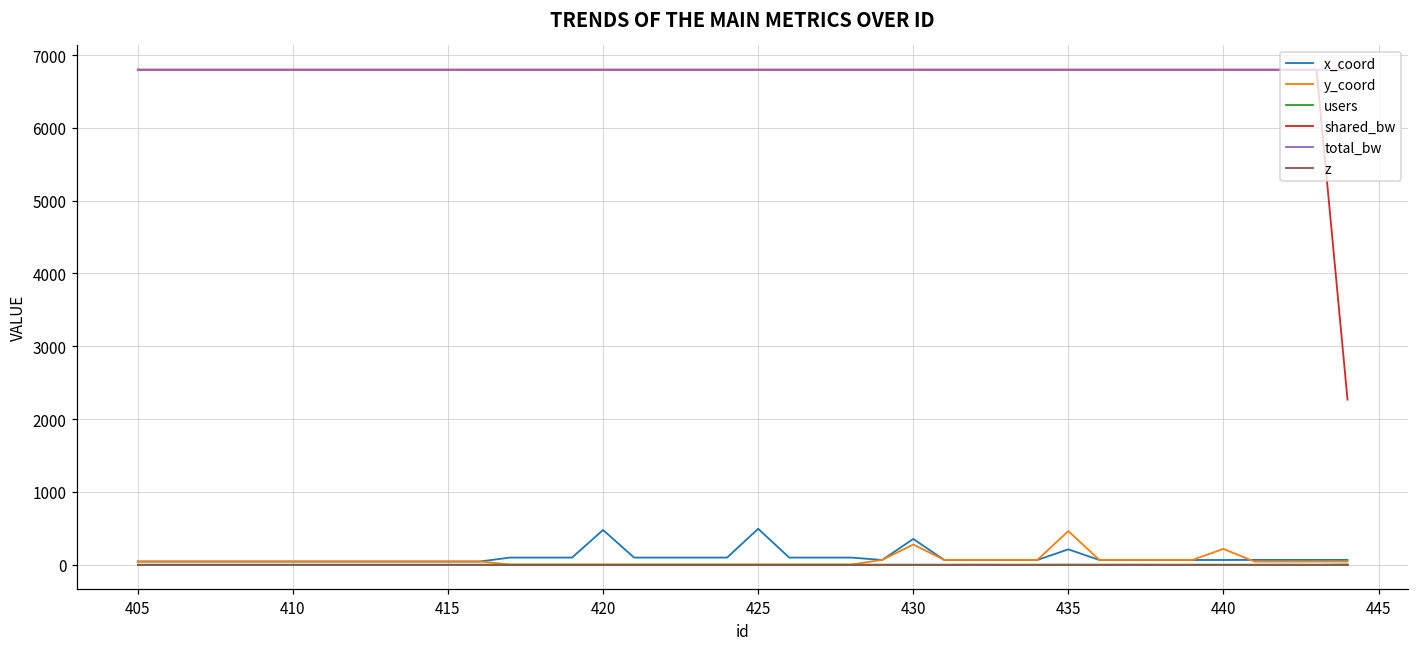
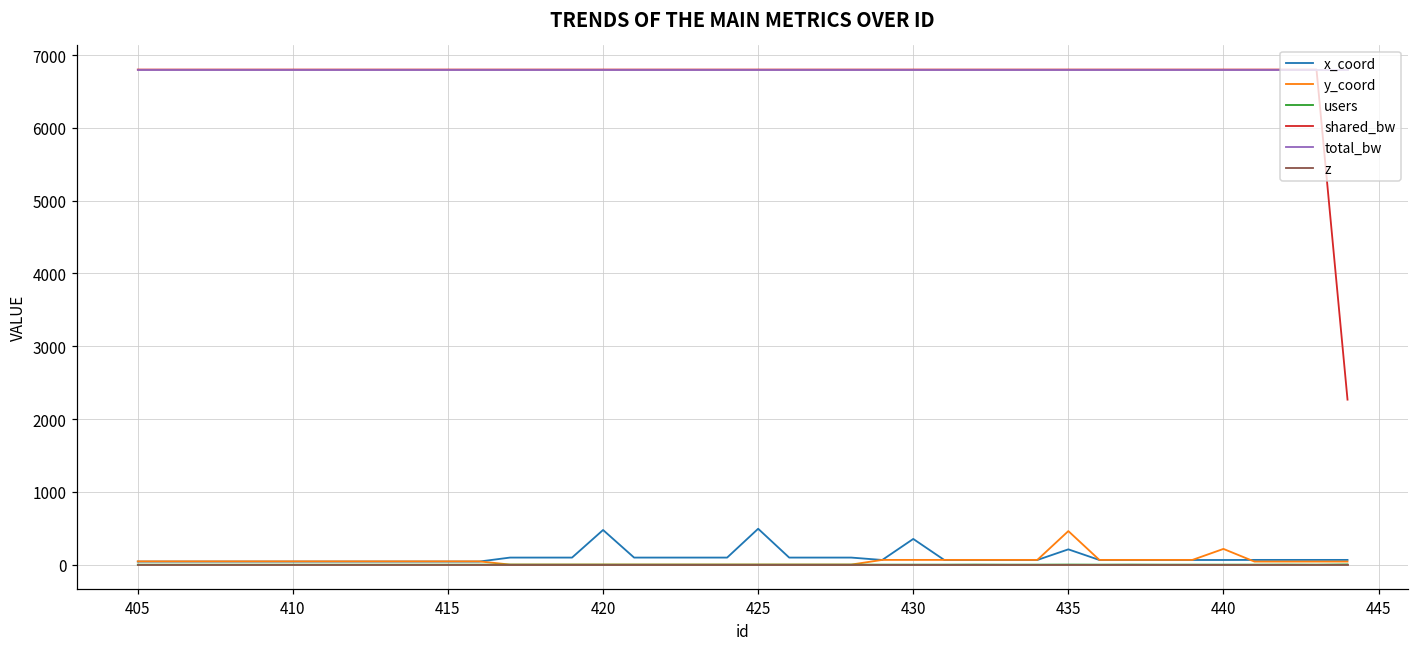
  {
    "x_coord": {
      "420": 500,
      "425": 500,
      "430": 400,
      "435": 200,
      "440": 100
    },
    "y_coord": {
-     "430": 300,
+     "430": 100,
      "435": 500,
      "440": 200
    },
    "z": {
      "405": 0,
      "410": 0,
      "415": 0,
      "430": 0,
      "435": 0,
      "440": 0
    }
  }
